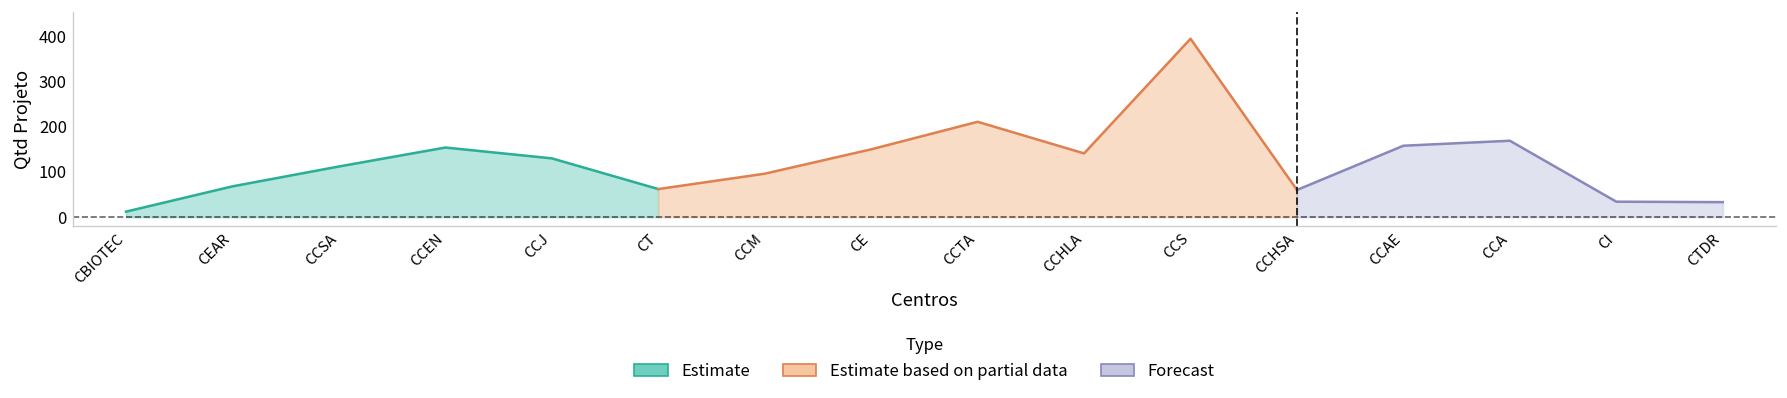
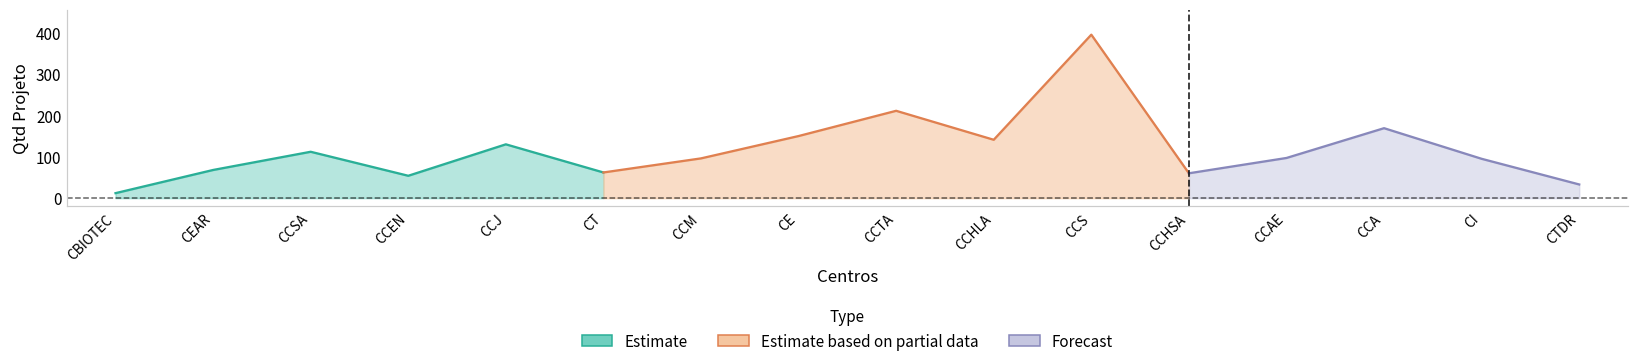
  {
    "Estimate": {
      "CBIOTEC": 10,
      "CEAR": 70,
      "CCSA": 110,
-     "CCEN": 150,
+     "CCEN": 50,
      "CCJ": 130
    },
    "Estimate based on partial data": {
      "CCM": 100,
      "CE": 150,
      "CCTA": 210,
      "CCHLA": 140,
      "CCS": 400
    },
    "Forecast": {
-     "CCAE": 160,
+     "CCAE": 100,
      "CCA": 170,
-     "CI": 30,
+     "CI": 100,
      "CTDR": 30
    }
  }
